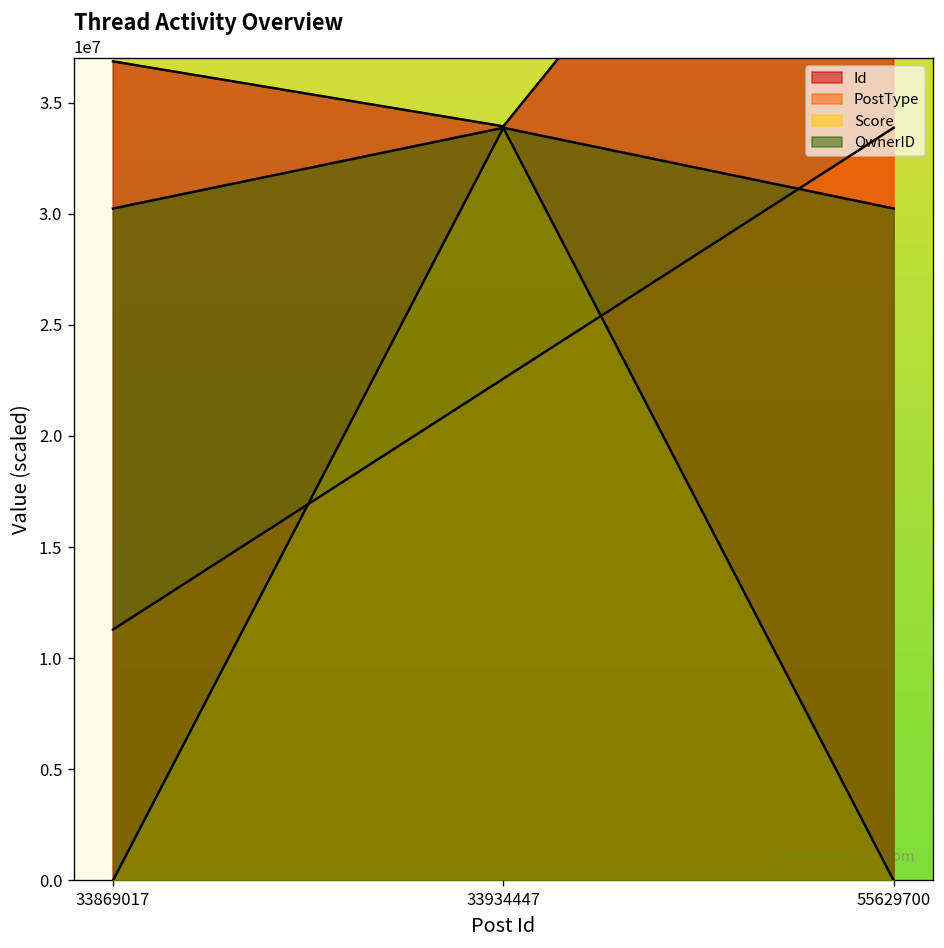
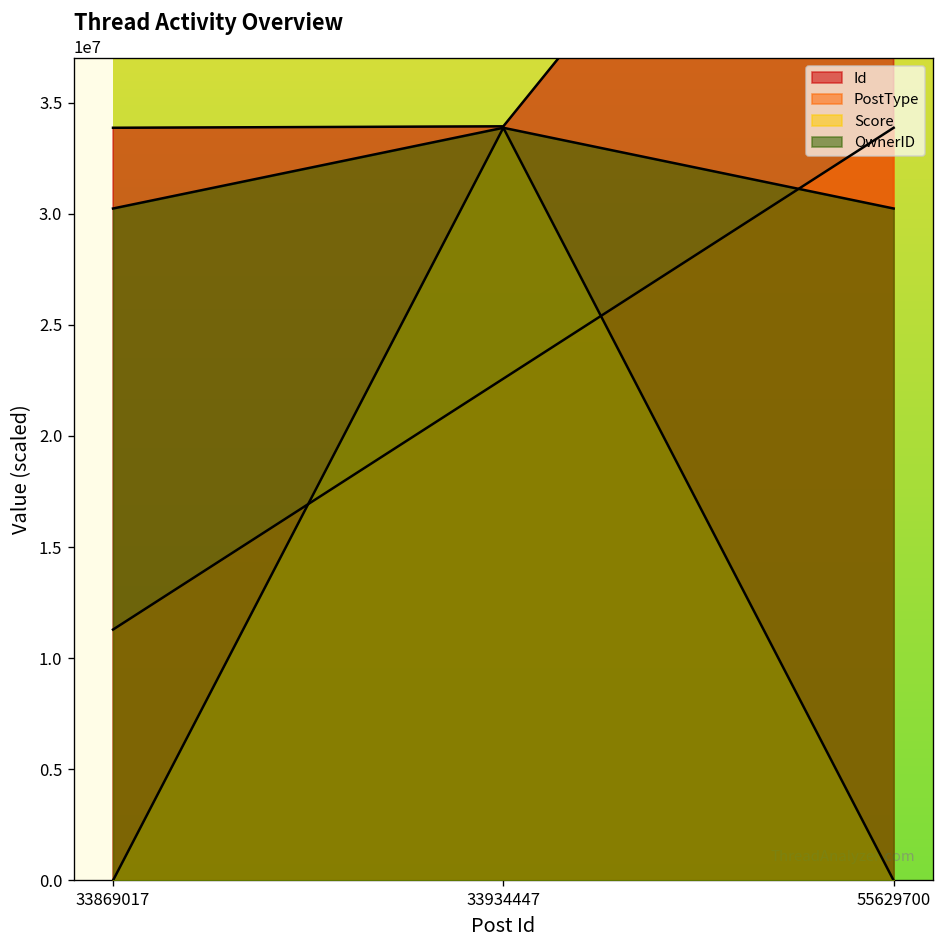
  {
    "Id": {
-     "33869017": 36900000
+     "33869017": 33900000
    },
    "PostType": {
      "33869017": 11300000,
      "33934447": 22600000
    },
    "Score": {
      "33869017": 0,
      "55629700": 0
    },
    "OwnerID": {
      "33869017": 30200000,
      "55629700": 30200000
    }
  }
